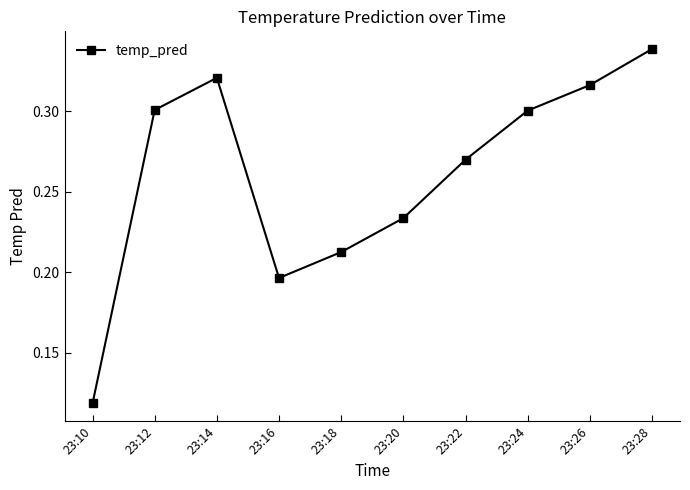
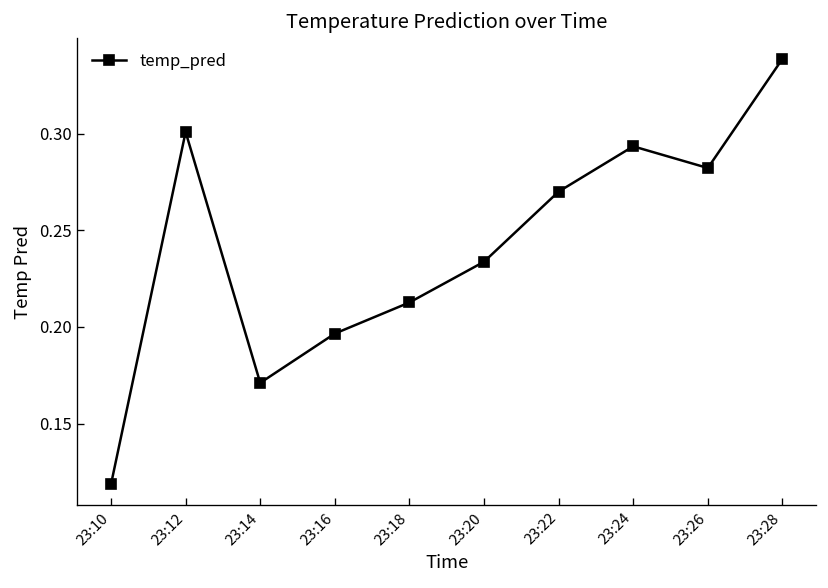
  {
    "23:10": 0.119,
    "23:12": 0.301,
-   "23:14": 0.321,
+   "23:14": 0.171,
    "23:16": 0.197,
    "23:18": 0.213,
    "23:20": 0.234,
    "23:22": 0.270,
-   "23:24": 0.300,
-   "23:26": 0.316,
+   "23:24": 0.293,
+   "23:26": 0.282,
    "23:28": 0.339
  }
